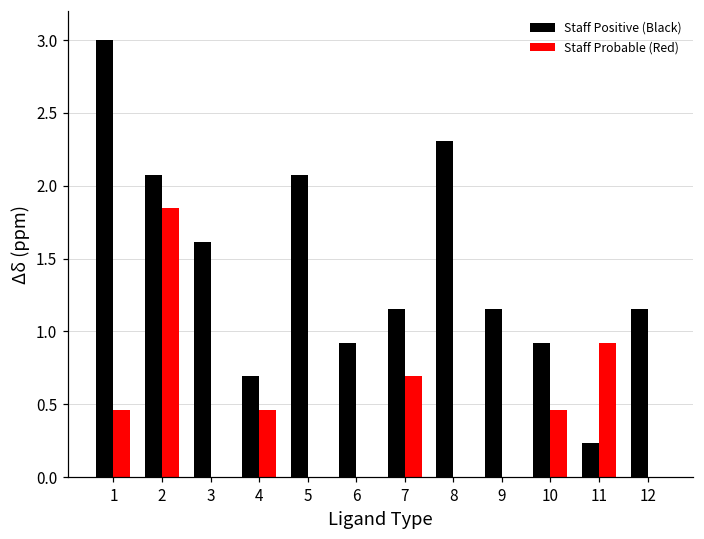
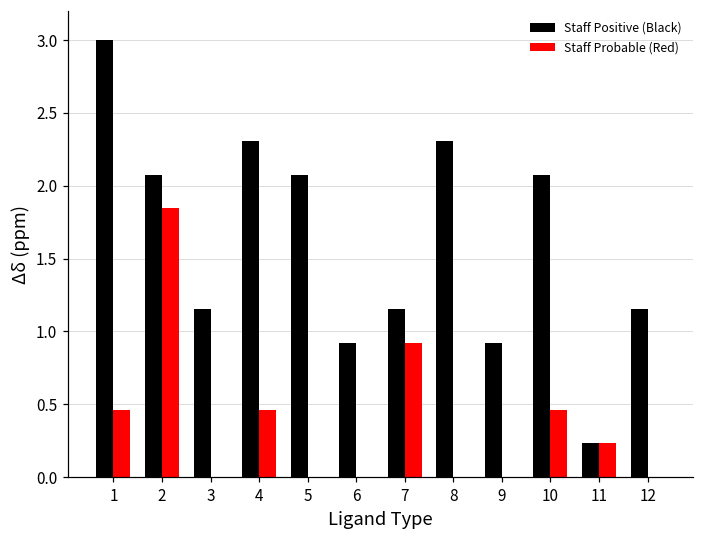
  {
    "Staff Positive (Black)": {
      "1": 3.00,
      "2": 2.08,
-     "3": 1.62,
-     "4": 0.69,
+     "3": 1.15,
+     "4": 2.31,
      "5": 2.08,
      "6": 0.92,
      "7": 1.15,
      "8": 2.31,
-     "9": 1.15,
-     "10": 0.92,
+     "9": 0.92,
+     "10": 2.08,
      "11": 0.23,
      "12": 1.15
    },
    "Staff Probable (Red)": {
      "1": 0.46,
      "2": 1.85,
      "3": 0.00,
      "4": 0.46,
      "5": 0.00,
      "6": 0.00,
-     "7": 0.69,
+     "7": 0.92,
      "8": 0.00,
      "9": 0.00,
      "10": 0.46,
-     "11": 0.92,
+     "11": 0.23,
      "12": 0.00
    }
  }
